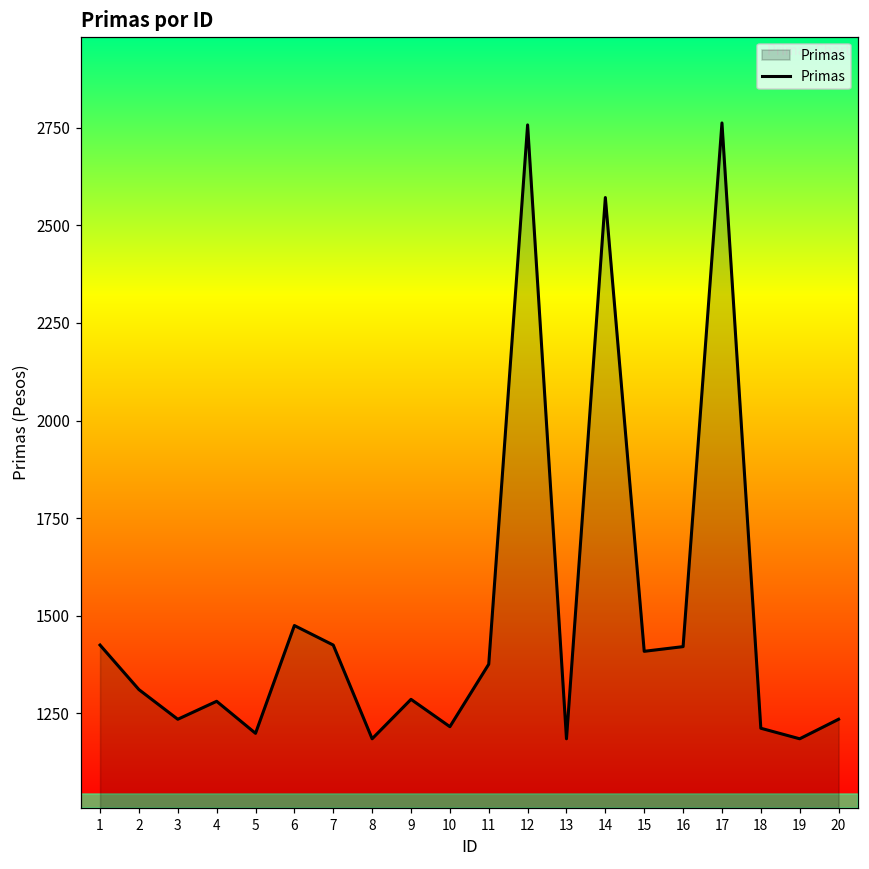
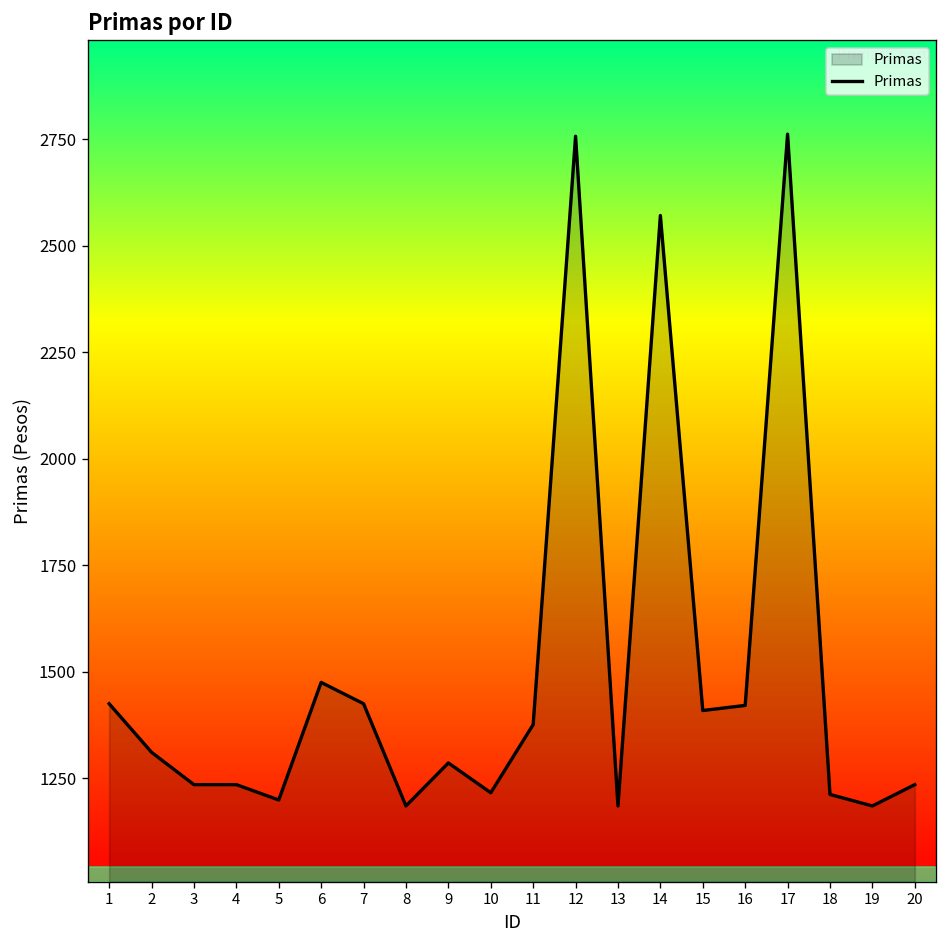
  {
    "1": 1430,
    "2": 1310,
    "3": 1240,
-   "4": 1280,
+   "4": 1240,
    "5": 1200,
    "6": 1480,
    "7": 1430,
    "8": 1190,
    "9": 1290,
    "10": 1220,
    "11": 1380,
    "12": 2760,
    "13": 1190,
    "14": 2570,
    "15": 1410,
    "16": 1420,
    "17": 2760,
    "18": 1210,
    "19": 1190,
    "20": 1240
  }
